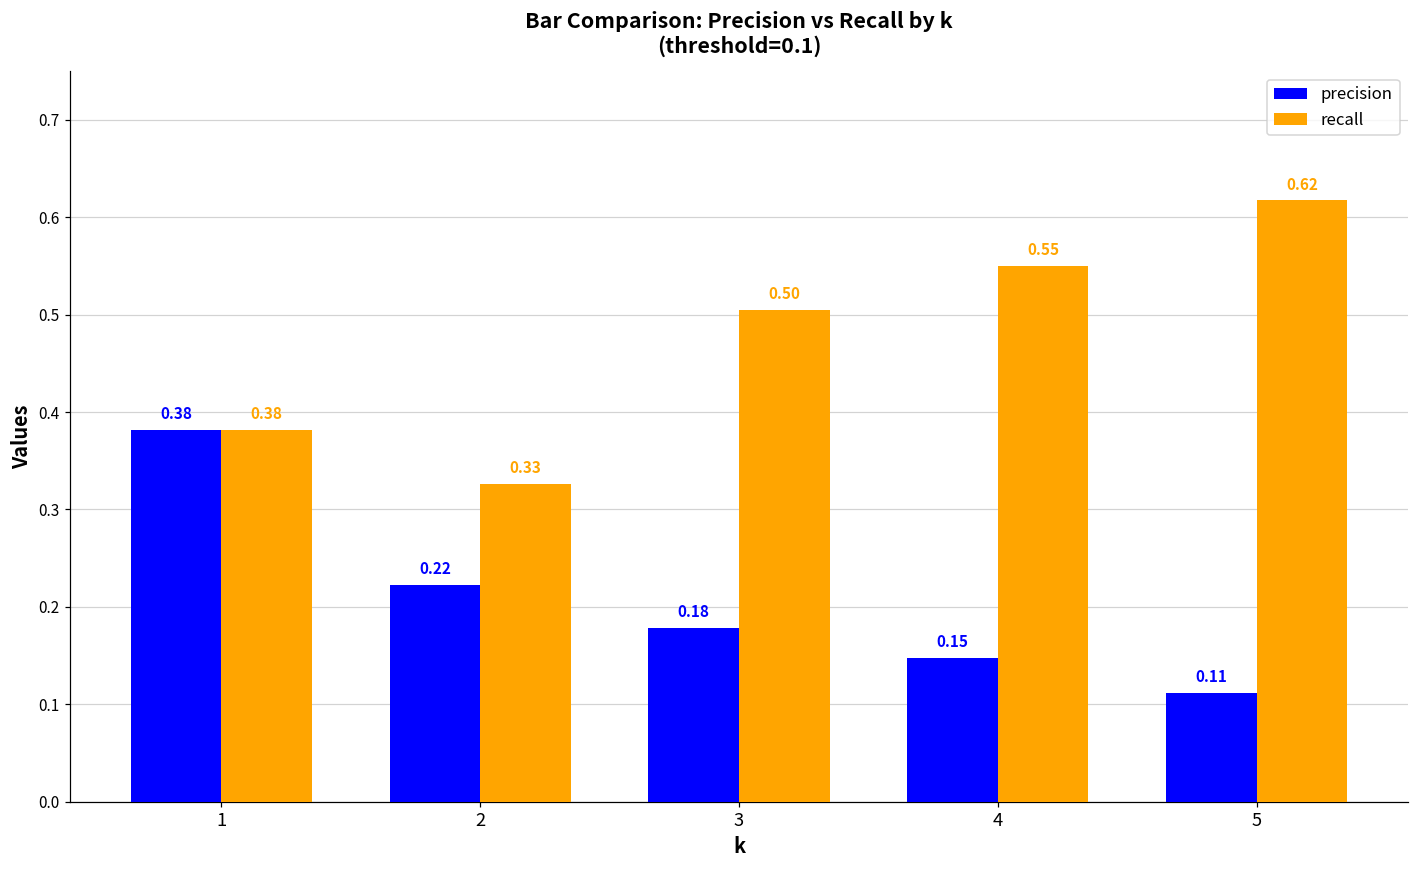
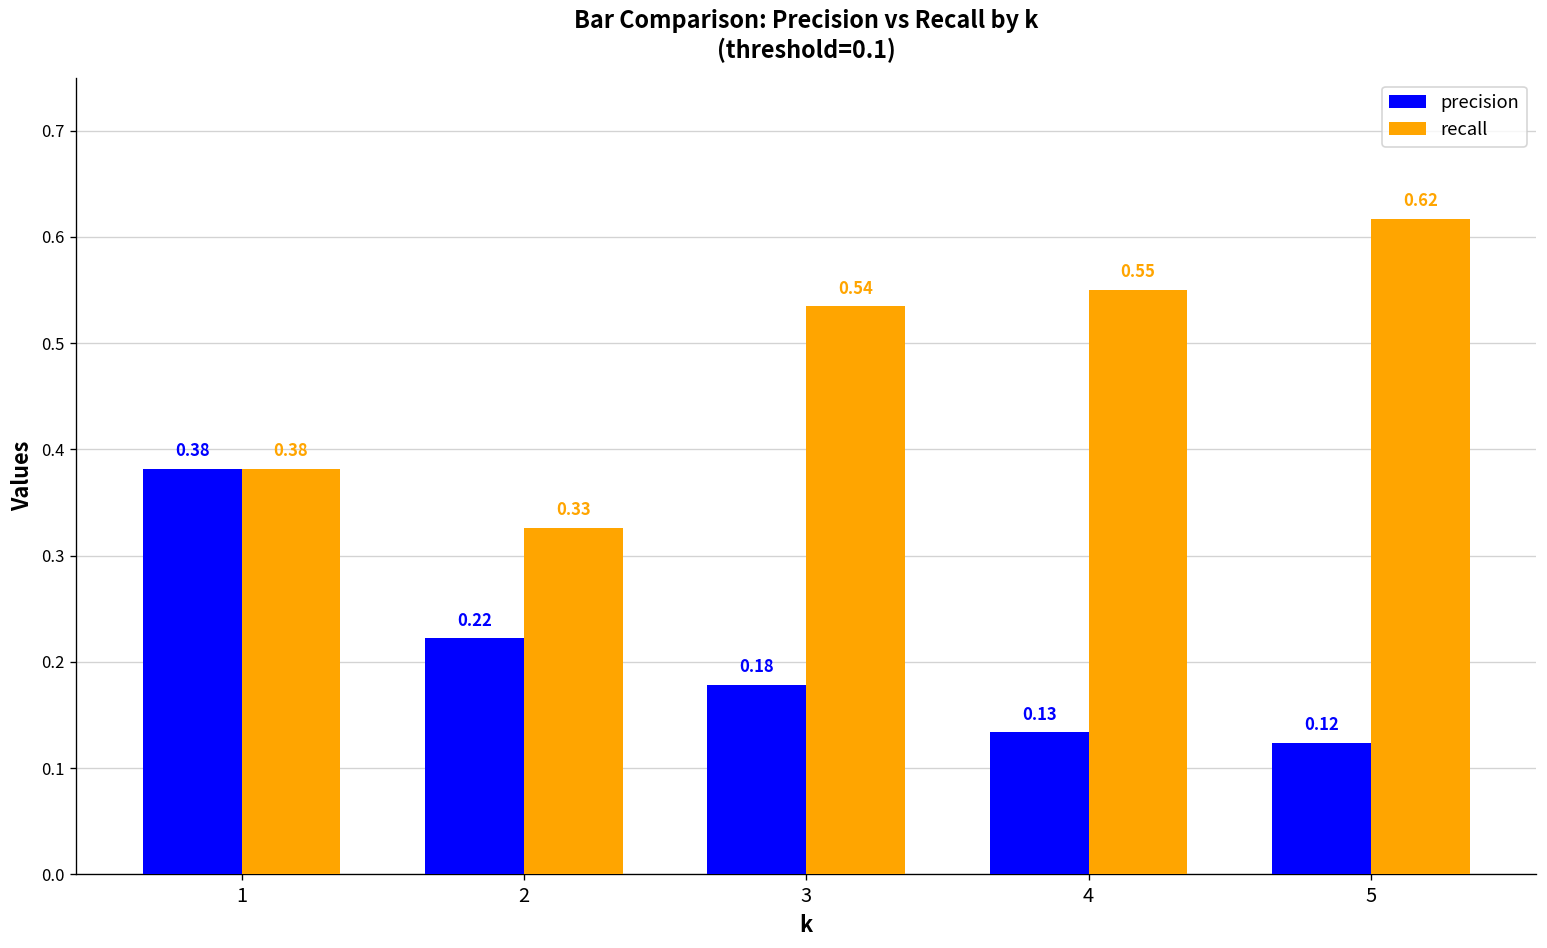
  {
    "precision": {
      "1": 0.38,
      "2": 0.22,
      "3": 0.18,
-     "4": 0.15,
-     "5": 0.11
+     "4": 0.13,
+     "5": 0.12
    },
    "recall": {
      "1": 0.38,
      "2": 0.33,
-     "3": 0.50,
+     "3": 0.54,
      "4": 0.55,
      "5": 0.62
    }
  }
